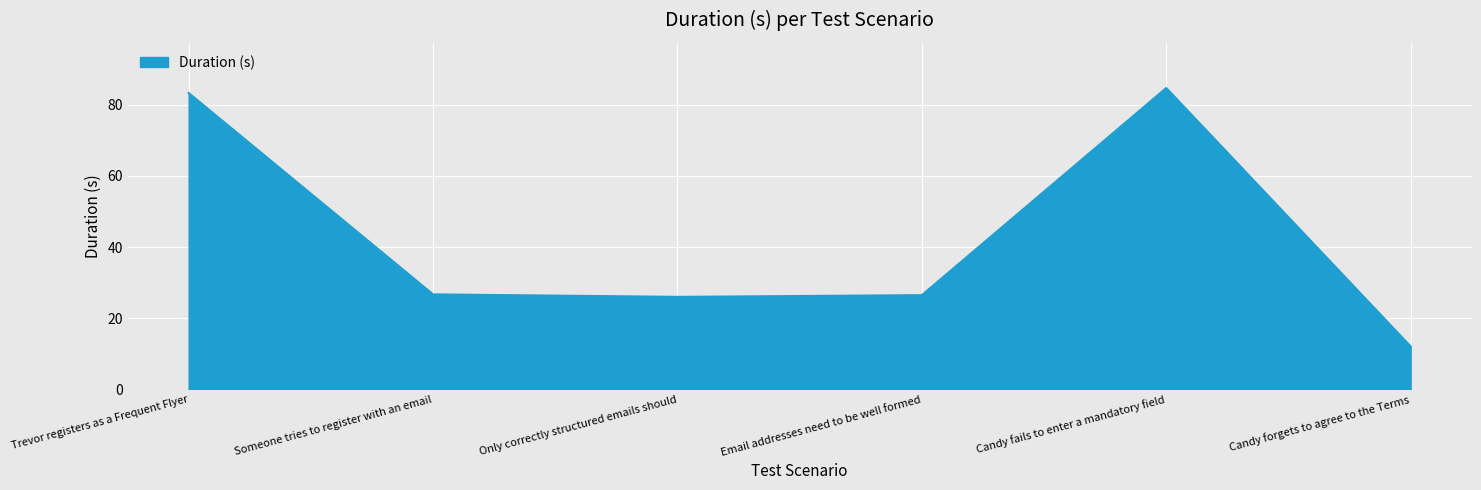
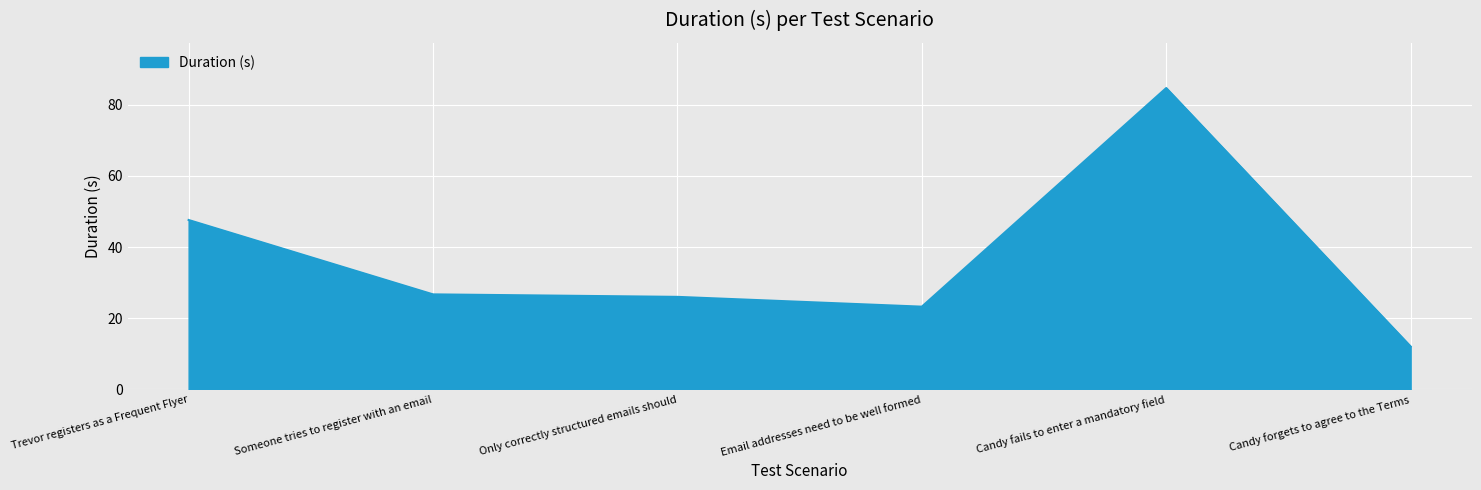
  {
-   "Trevor registers as a Frequent Flyer": 83,
+   "Trevor registers as a Frequent Flyer": 48,
    "Someone tries to register with an email": 27,
    "Only correctly structured emails should": 26,
-   "Email addresses need to be well formed": 26,
+   "Email addresses need to be well formed": 23,
    "Candy fails to enter a mandatory field": 85,
    "Candy forgets to agree to the Terms": 12
  }
